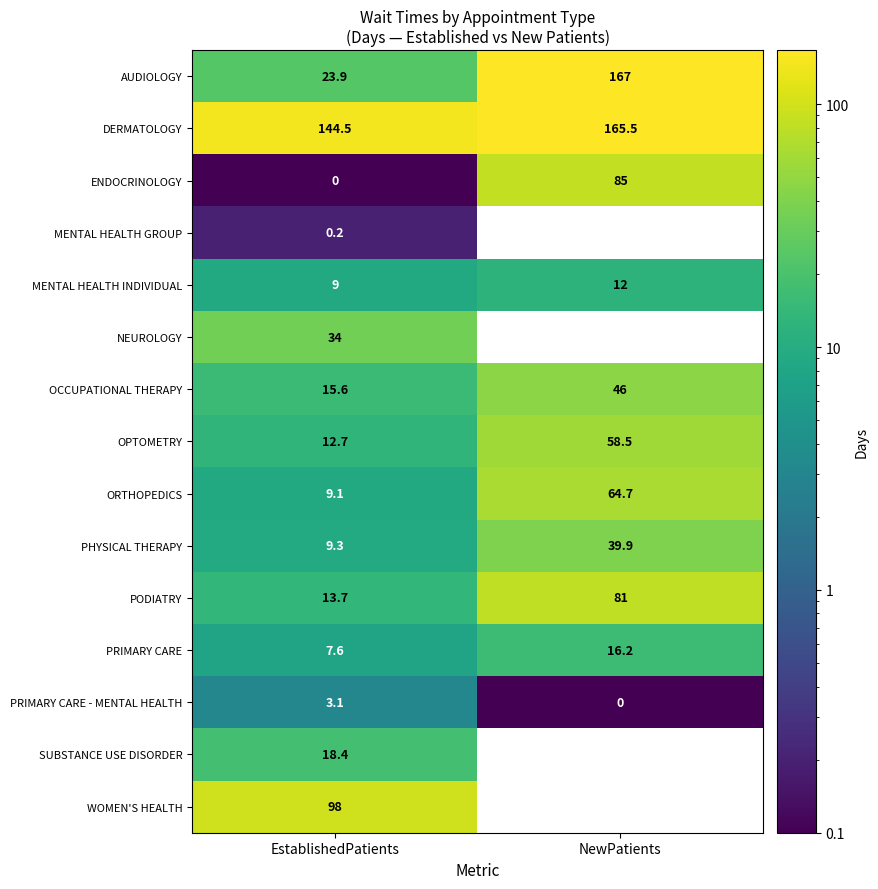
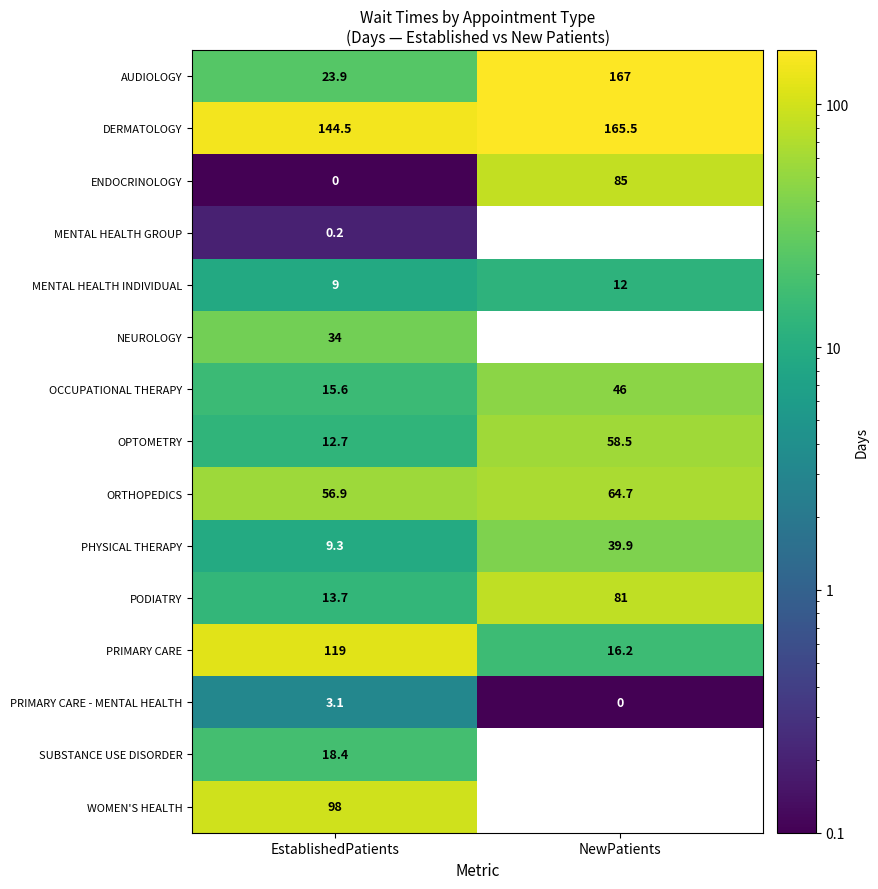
  {
    "AUDIOLOGY": {
      "EstablishedPatients": 23.9,
      "NewPatients": 167
    },
    "DERMATOLOGY": {
      "EstablishedPatients": 144.5,
      "NewPatients": 165.5
    },
    "ENDOCRINOLOGY": {
      "EstablishedPatients": 0,
      "NewPatients": 85
    },
    "MENTAL HEALTH GROUP": {
      "EstablishedPatients": 0.2
    },
    "MENTAL HEALTH INDIVIDUAL": {
      "EstablishedPatients": 9,
      "NewPatients": 12
    },
    "NEUROLOGY": {
      "EstablishedPatients": 34
    },
    "OCCUPATIONAL THERAPY": {
      "EstablishedPatients": 15.6,
      "NewPatients": 46
    },
    "OPTOMETRY": {
      "EstablishedPatients": 12.7,
      "NewPatients": 58.5
    },
    "ORTHOPEDICS": {
-     "EstablishedPatients": 9.1,
+     "EstablishedPatients": 56.9,
      "NewPatients": 64.7
    },
    "PHYSICAL THERAPY": {
      "EstablishedPatients": 9.3,
      "NewPatients": 39.9
    },
    "PODIATRY": {
      "EstablishedPatients": 13.7,
      "NewPatients": 81
    },
    "PRIMARY CARE": {
-     "EstablishedPatients": 7.6,
+     "EstablishedPatients": 119,
      "NewPatients": 16.2
    },
    "PRIMARY CARE - MENTAL HEALTH": {
      "EstablishedPatients": 3.1,
      "NewPatients": 0
    },
    "SUBSTANCE USE DISORDER": {
      "EstablishedPatients": 18.4
    },
    "WOMEN'S HEALTH": {
      "EstablishedPatients": 98
    }
  }
